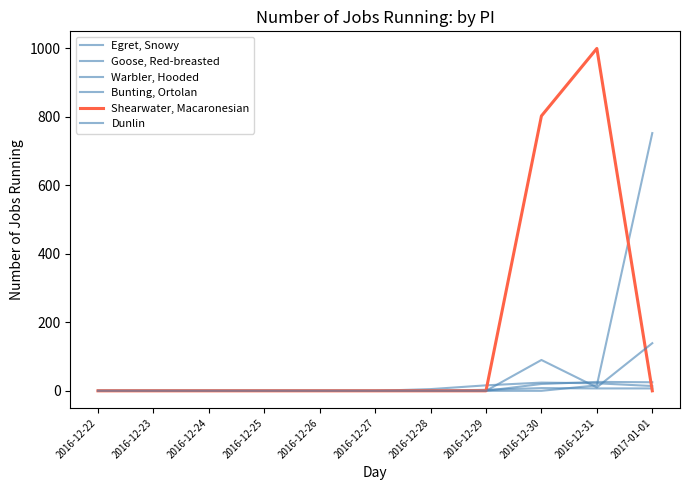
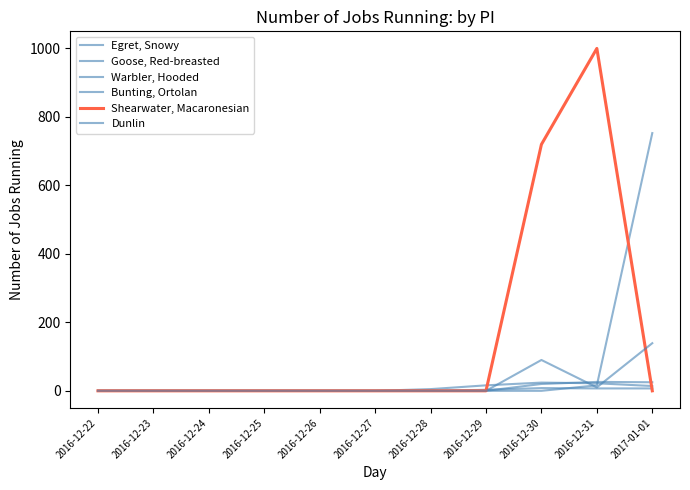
  {
    "Shearwater, Macaronesian": {
-     "2016-12-30": 800,
+     "2016-12-30": 720,
      "2016-12-31": 1000
    }
  }
